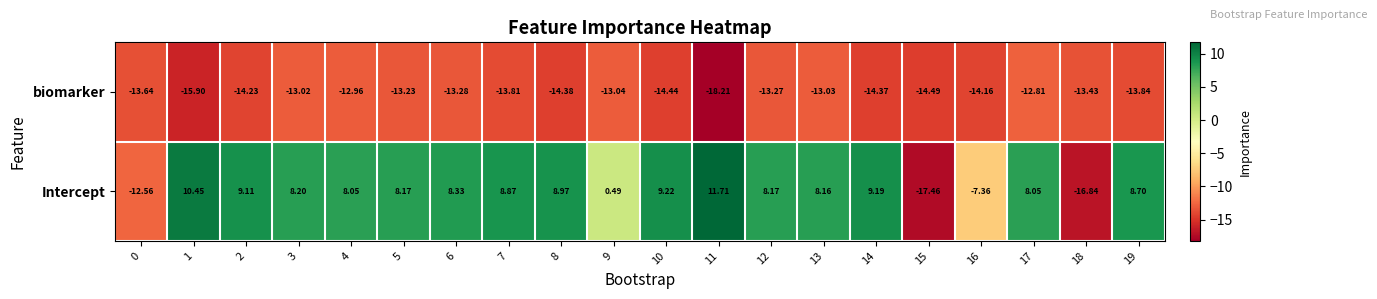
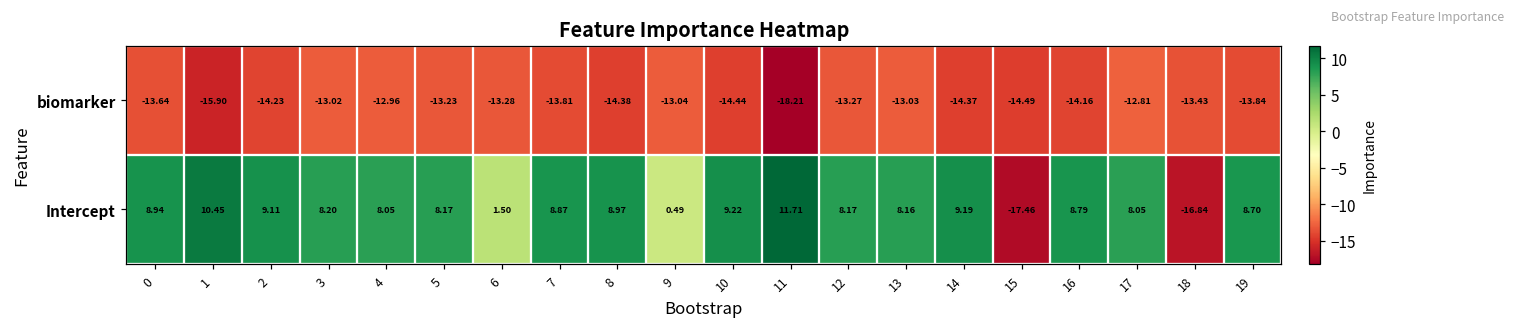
  {
    "biomarker": {
      "0": -13.64,
      "1": -15.90,
      "2": -14.23,
      "3": -13.02,
      "4": -12.96,
      "5": -13.23,
      "6": -13.28,
      "7": -13.81,
      "8": -14.38,
      "9": -13.04,
      "10": -14.44,
      "11": -18.21,
      "12": -13.27,
      "13": -13.03,
      "14": -14.37,
      "15": -14.49,
      "16": -14.16,
      "17": -12.81,
      "18": -13.43,
      "19": -13.84
    },
    "Intercept": {
-     "0": -12.56,
+     "0": 8.94,
      "1": 10.45,
      "2": 9.11,
      "3": 8.20,
      "4": 8.05,
      "5": 8.17,
-     "6": 8.33,
+     "6": 1.50,
      "7": 8.87,
      "8": 8.97,
      "9": 0.49,
      "10": 9.22,
      "11": 11.71,
      "12": 8.17,
      "13": 8.16,
      "14": 9.19,
      "15": -17.46,
-     "16": -7.36,
+     "16": 8.79,
      "17": 8.05,
      "18": -16.84,
      "19": 8.70
    }
  }
